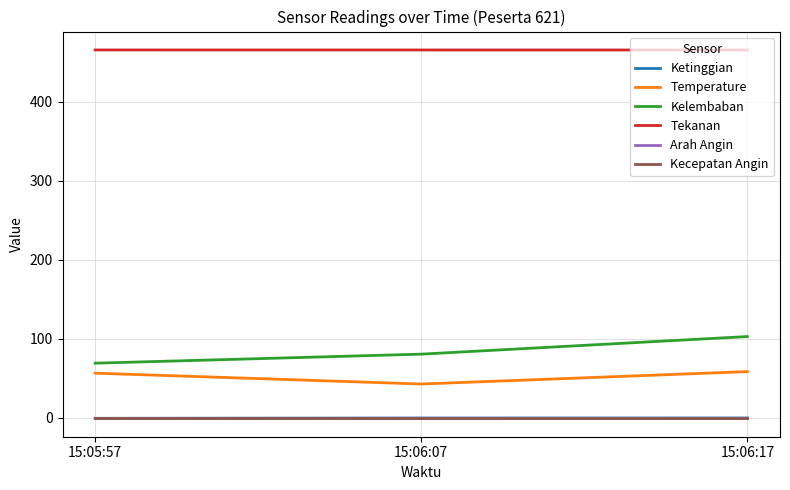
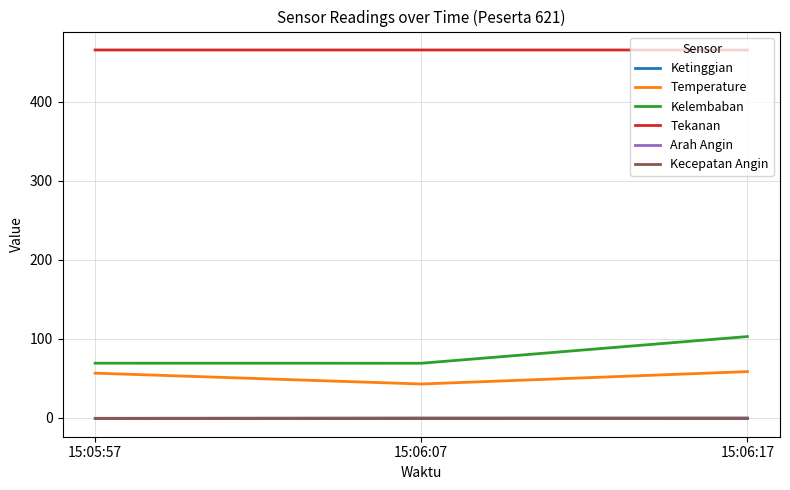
  {
    "Kecepatan Angin": {
      "15:05:57": 0,
      "15:06:07": 0,
      "15:06:17": 0
    },
    "Temperature": {
      "15:05:57": 60,
      "15:06:07": 40,
      "15:06:17": 60
    },
    "Kelembaban": {
      "15:05:57": 70,
-     "15:06:07": 80,
+     "15:06:07": 70,
      "15:06:17": 100
    },
    "Tekanan": {
      "15:05:57": 470,
      "15:06:07": 470
    }
  }
